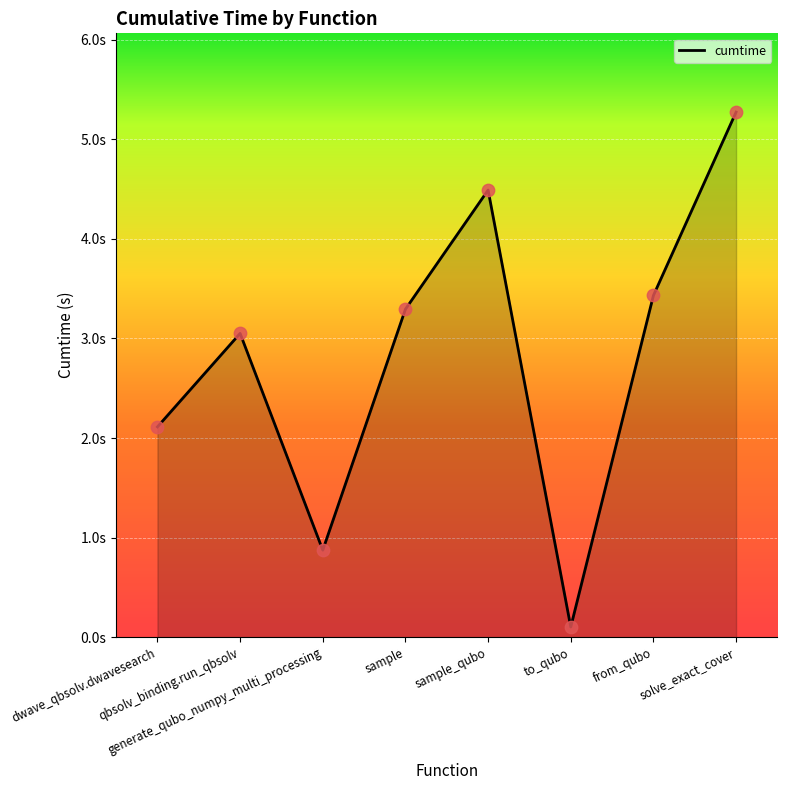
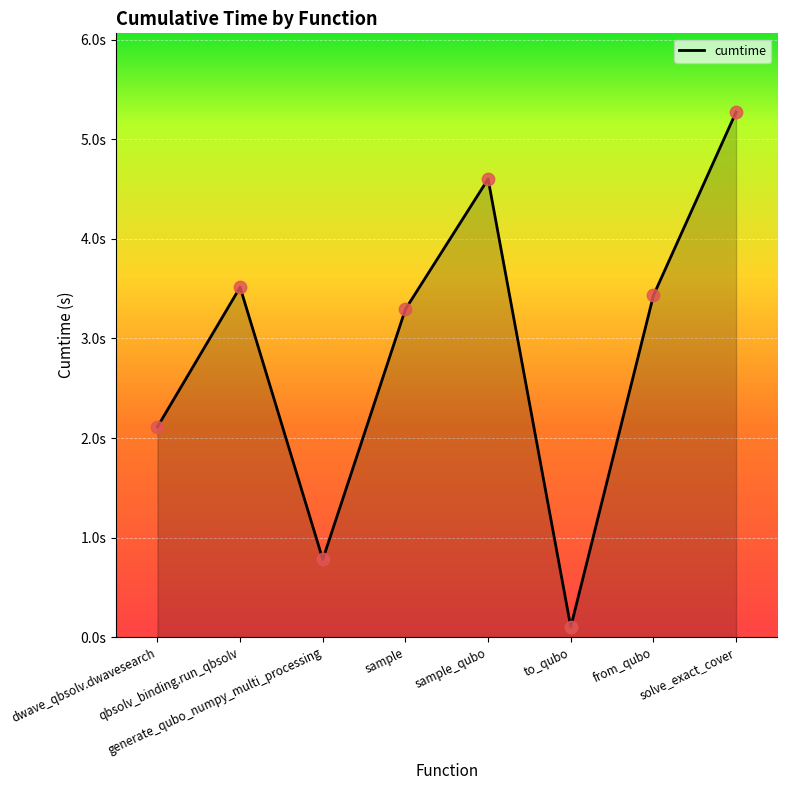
  {
    "dwave_qbsolv.dwavesearch": "2.1s",
-   "qbsolv_binding.run_qbsolv": "3.1s",
-   "generate_qubo_numpy_multi_processing": "0.9s",
+   "qbsolv_binding.run_qbsolv": "3.5s",
+   "generate_qubo_numpy_multi_processing": "0.8s",
    "sample": "3.3s",
-   "sample_qubo": "4.5s",
+   "sample_qubo": "4.6s",
    "to_qubo": "0.1s",
    "from_qubo": "3.4s",
    "solve_exact_cover": "5.3s"
  }
